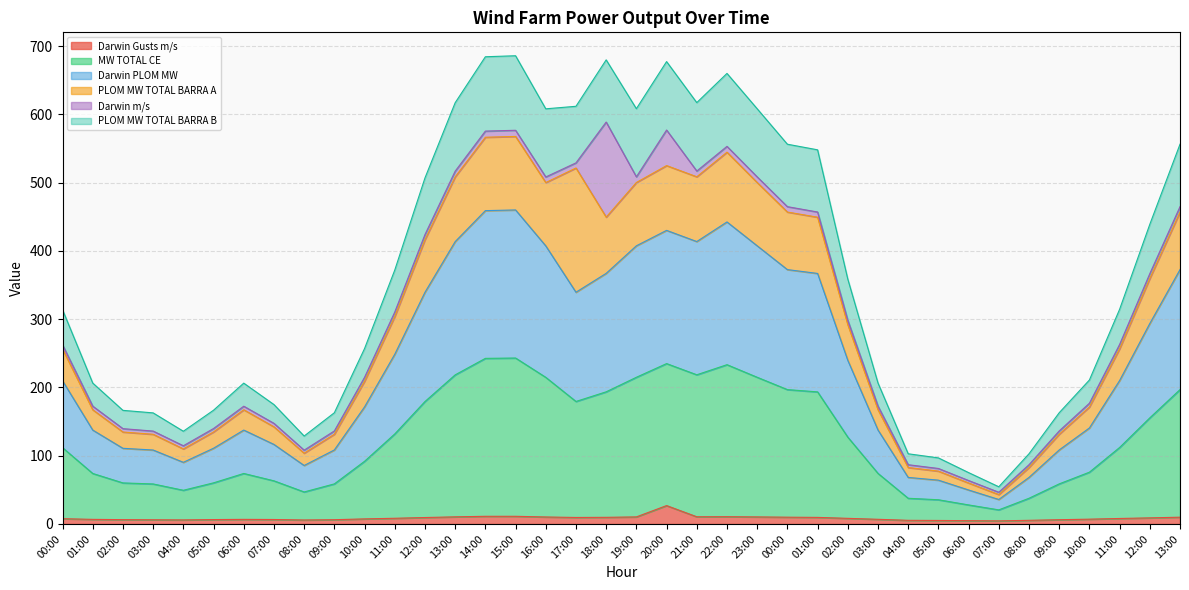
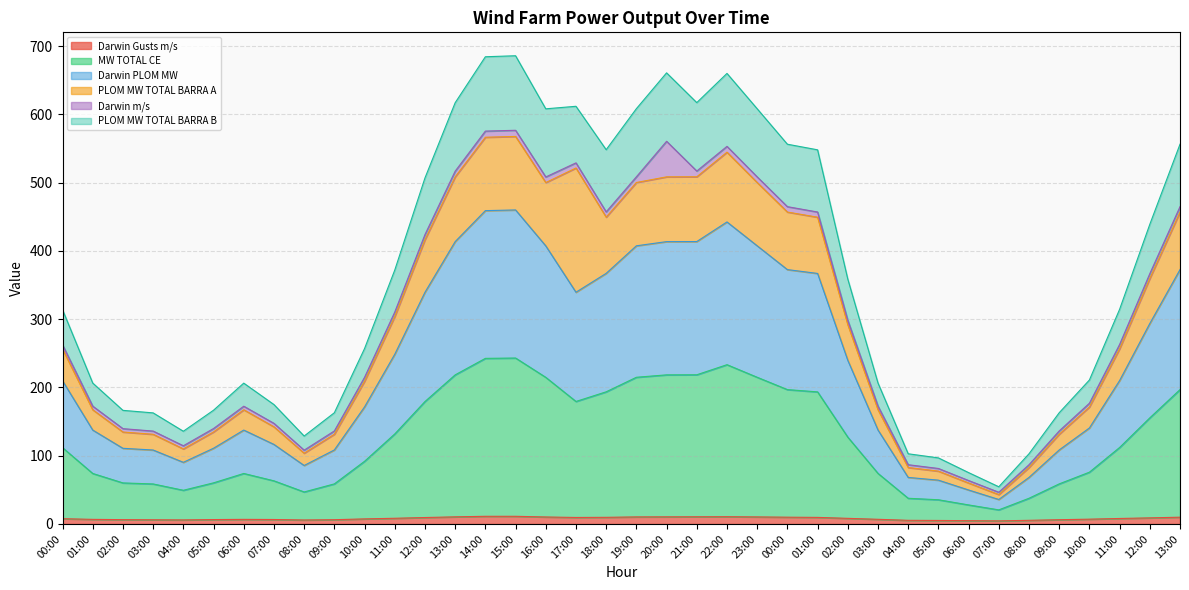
  {
    "Darwin Gusts m/s": {
      "14:00": 10,
      "15:00": 10,
      "16:00": 10,
      "17:00": 10,
      "18:00": 10,
      "19:00": 10,
-     "20:00": 30,
+     "20:00": 10,
      "21:00": 10,
      "22:00": 10,
      "23:00": 10
    },
    "PLOM MW TOTAL BARRA A": {
      "14:00": 110,
      "15:00": 110,
      "16:00": 90,
      "17:00": 180,
      "18:00": 80,
      "19:00": 90,
      "20:00": 90,
      "21:00": 90,
      "22:00": 100,
      "23:00": 90
    },
    "Darwin m/s": {
      "14:00": 10,
      "15:00": 10,
      "16:00": 10,
      "17:00": 10,
-     "18:00": 140,
+     "18:00": 10,
      "19:00": 10,
      "20:00": 50,
      "21:00": 10,
      "22:00": 10,
      "23:00": 10
    }
  }
